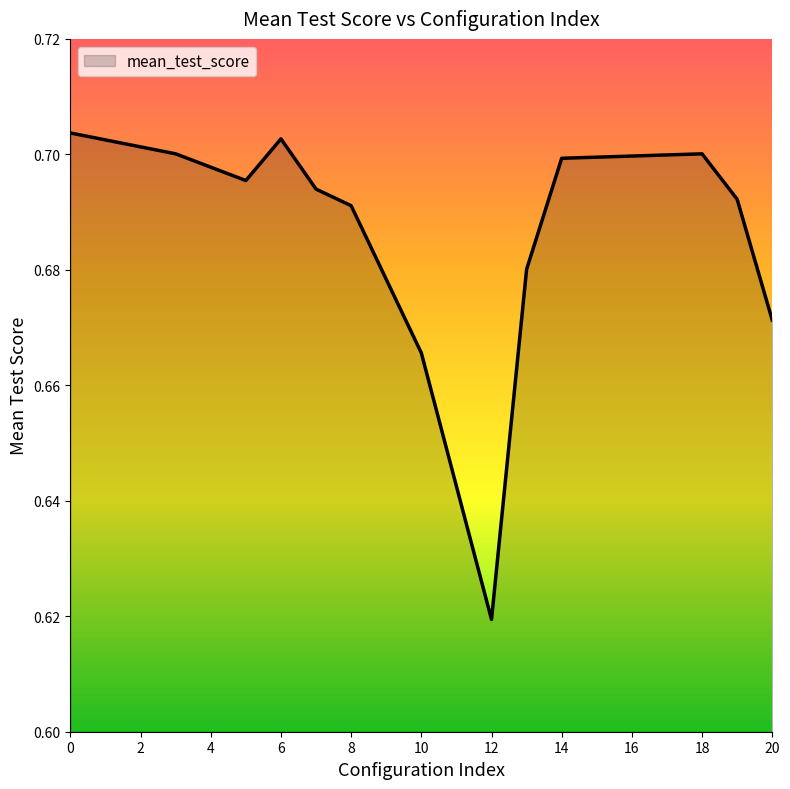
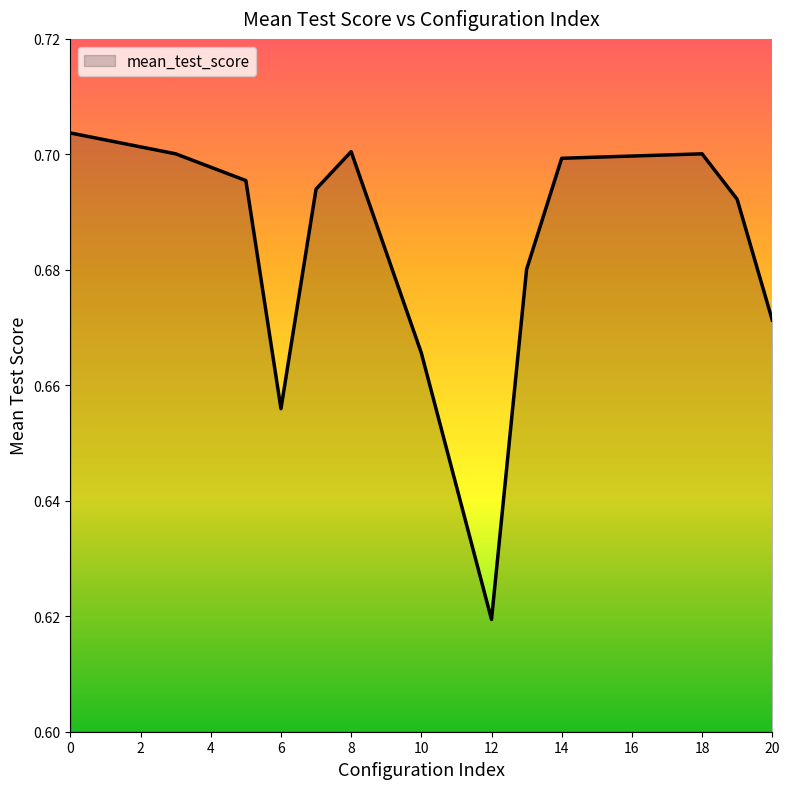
  {
    "0": 0.704,
-   "6": 0.703,
-   "8": 0.691,
+   "6": 0.656,
+   "8": 0.700,
    "10": 0.666,
    "12": 0.619,
    "14": 0.699,
    "18": 0.700,
    "20": 0.671
  }
